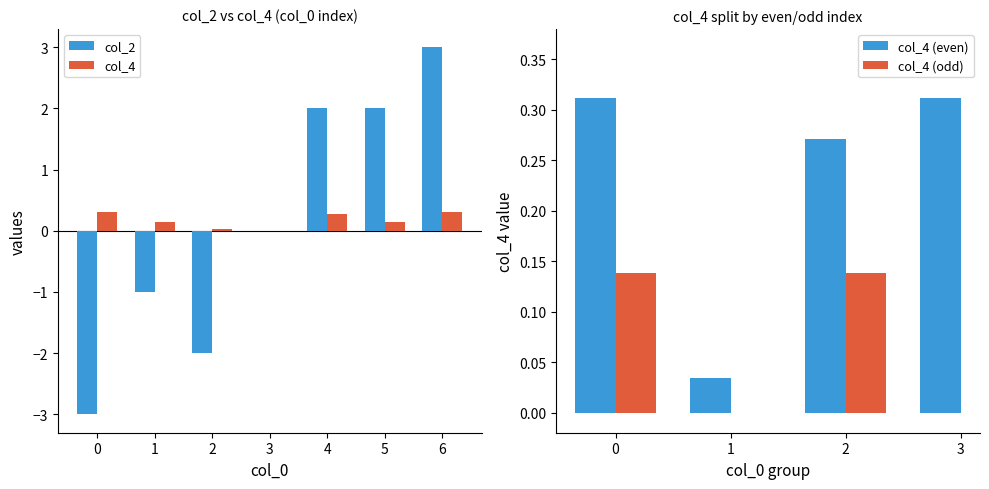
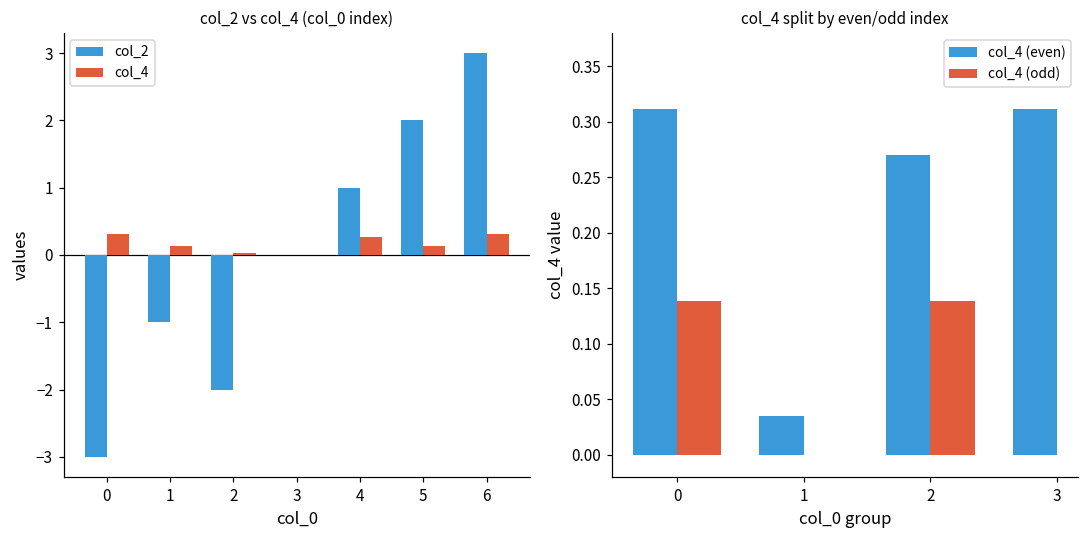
  {
    "col_2 vs col_4 (col_0 index)": {
      "col_2": {
        "0": -3,
        "1": -1,
        "2": -2,
        "3": 0,
-       "4": 2,
+       "4": 1,
        "5": 2,
        "6": 3
      },
      "col_4": {
        "0": 0.3,
        "1": 0.1,
        "4": 0.3,
        "5": 0.1,
        "6": 0.3
      }
    },
    "col_4 split by even/odd index": {
      "col_4 (even)": {
        "0": 0.311,
        "1": 0.035,
        "2": 0.270,
        "3": 0.311
      }
    }
  }
